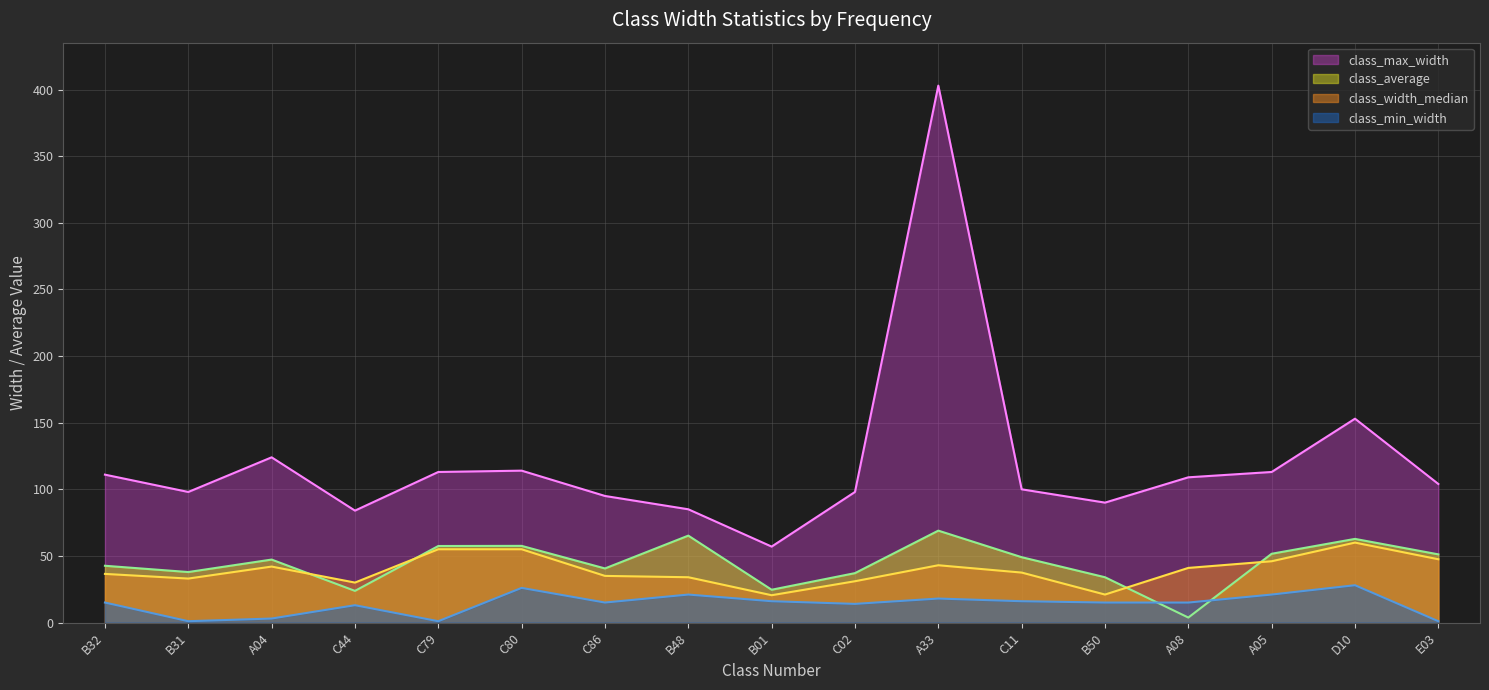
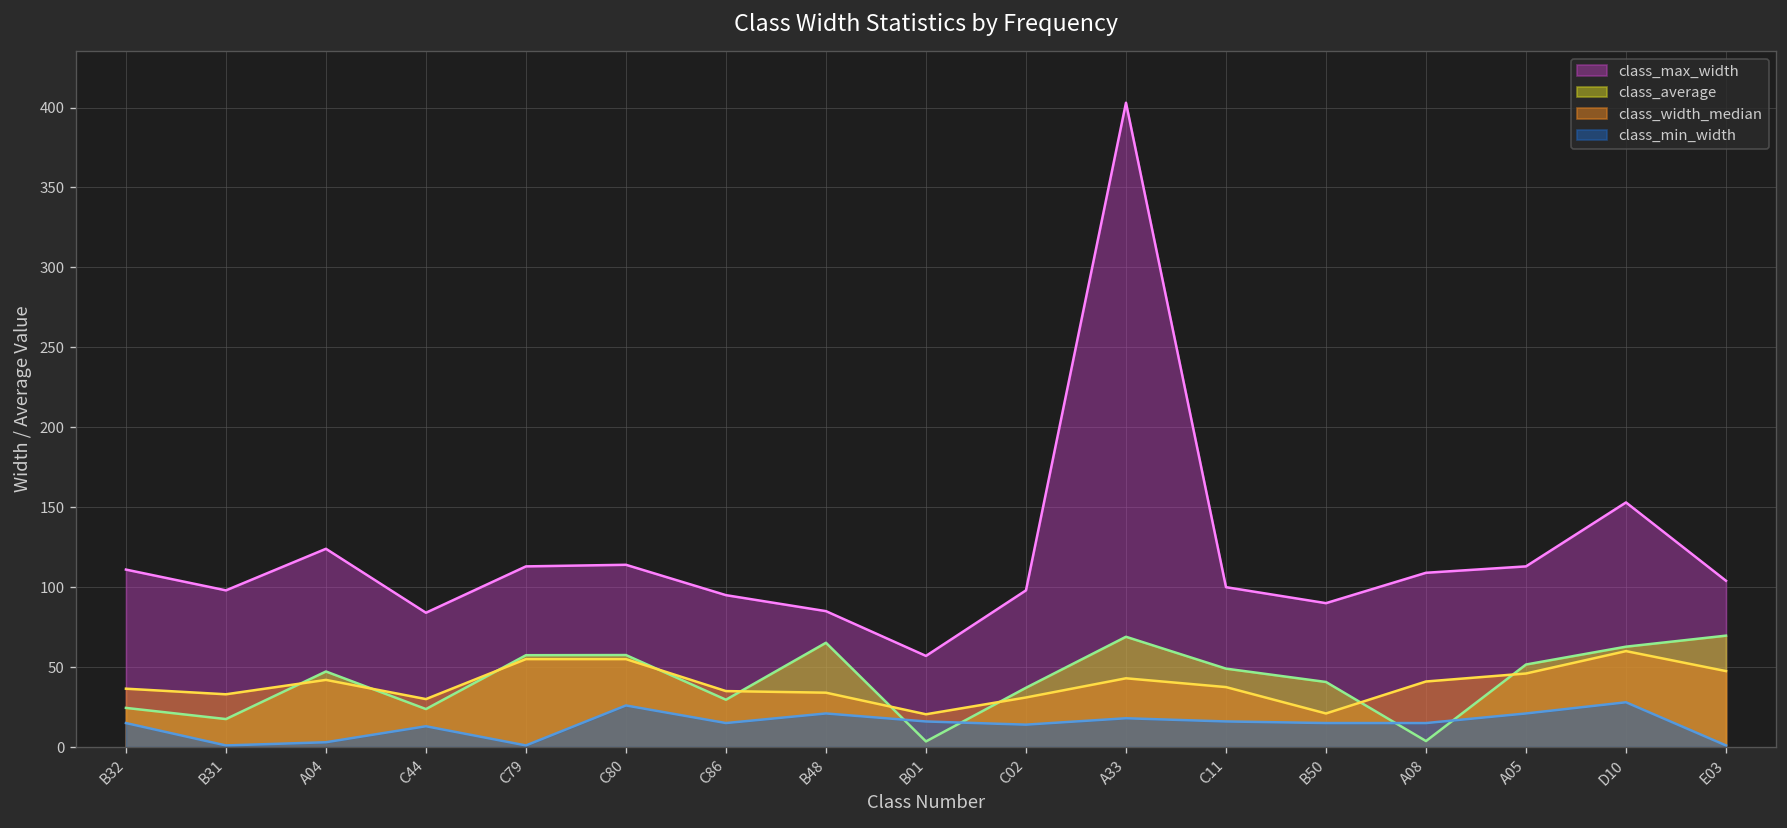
  {
    "class_max_width": {
      "B32": 111,
      "B31": 98,
      "A04": 124,
      "C44": 84,
      "C79": 113,
      "C80": 114,
      "C86": 95,
      "B48": 85,
      "B01": 57,
      "C02": 98,
      "A33": 403,
      "C11": 100,
      "B50": 90,
      "A08": 109,
      "A05": 113,
      "D10": 153,
      "E03": 104
    },
    "class_average": {
-     "B32": 43,
-     "B31": 38,
+     "B32": 24,
+     "B31": 18,
      "A04": 47,
      "C44": 24,
      "C79": 57,
      "C80": 58,
-     "C86": 41,
+     "C86": 30,
      "B48": 65,
-     "B01": 25,
+     "B01": 4,
      "C02": 37,
      "A33": 69,
      "C11": 49,
-     "B50": 34,
+     "B50": 41,
      "A08": 4,
      "A05": 52,
      "D10": 63,
-     "E03": 51
+     "E03": 70
    },
    "class_width_median": {
      "B32": 37,
      "B31": 33,
      "A04": 42,
      "C44": 30,
      "C79": 55,
      "C80": 55,
      "C86": 35,
      "B48": 34,
      "B01": 21,
      "C02": 31,
      "A33": 43,
      "C11": 38,
      "B50": 21,
      "A08": 41,
      "A05": 46,
      "D10": 60,
      "E03": 48
    },
    "class_min_width": {
      "B32": 15,
      "B31": 1,
      "A04": 3,
      "C44": 13,
      "C79": 1,
      "C80": 26,
      "C86": 15,
      "B48": 21,
      "B01": 16,
      "C02": 14,
      "A33": 18,
      "C11": 16,
      "B50": 15,
      "A08": 15,
      "A05": 21,
      "D10": 28,
      "E03": 1
    }
  }
